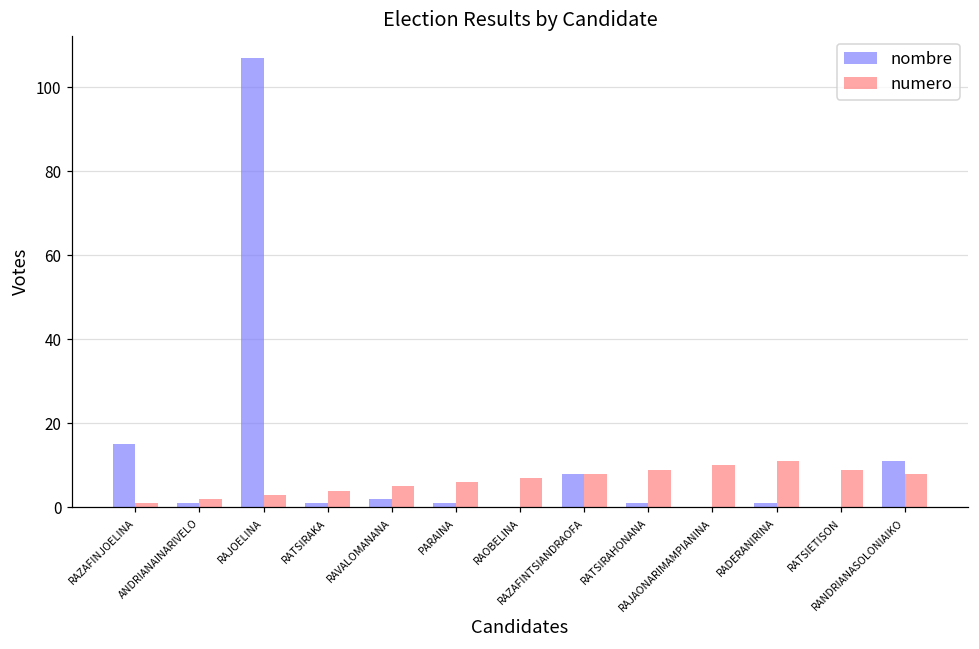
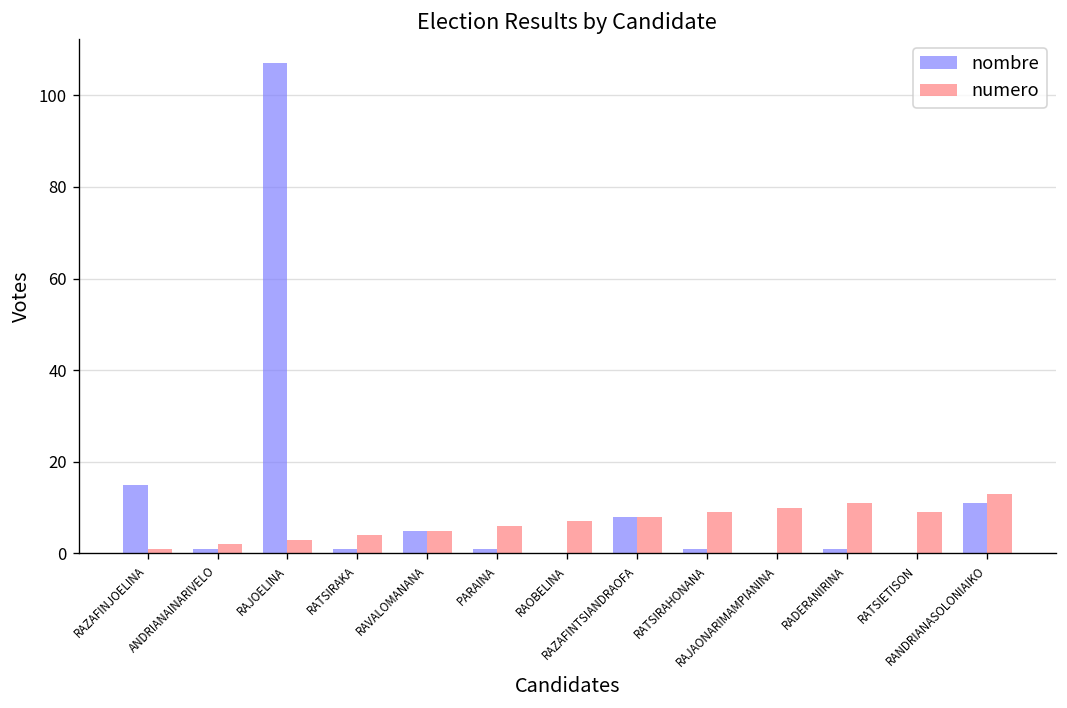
  {
    "nombre": {
      "RAZAFINJOELINA": 15,
      "ANDRIANAINARIVELO": 1,
      "RAJOELINA": 107,
      "RATSIRAKA": 1,
-     "RAVALOMANANA": 2,
+     "RAVALOMANANA": 5,
      "PARAINA": 1,
      "RAOBELINA": 0,
      "RAZAFINTSIANDRAOFA": 8,
      "RATSIRAHONANA": 1,
      "RAJAONARIMAMPIANINA": 0,
      "RADERANIRINA": 1,
      "RATSIETISON": 0,
      "RANDRIANASOLONIAIKO": 11
    },
    "numero": {
      "RAZAFINJOELINA": 1,
      "ANDRIANAINARIVELO": 2,
      "RAJOELINA": 3,
      "RATSIRAKA": 4,
      "RAVALOMANANA": 5,
      "PARAINA": 6,
      "RAOBELINA": 7,
      "RAZAFINTSIANDRAOFA": 8,
      "RATSIRAHONANA": 9,
      "RAJAONARIMAMPIANINA": 10,
      "RADERANIRINA": 11,
      "RATSIETISON": 9,
-     "RANDRIANASOLONIAIKO": 8
+     "RANDRIANASOLONIAIKO": 13
    }
  }
